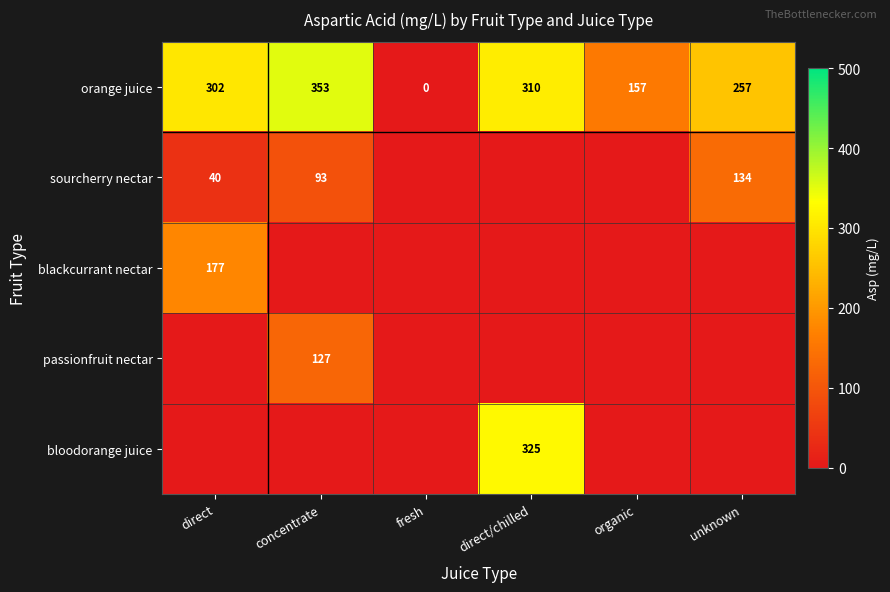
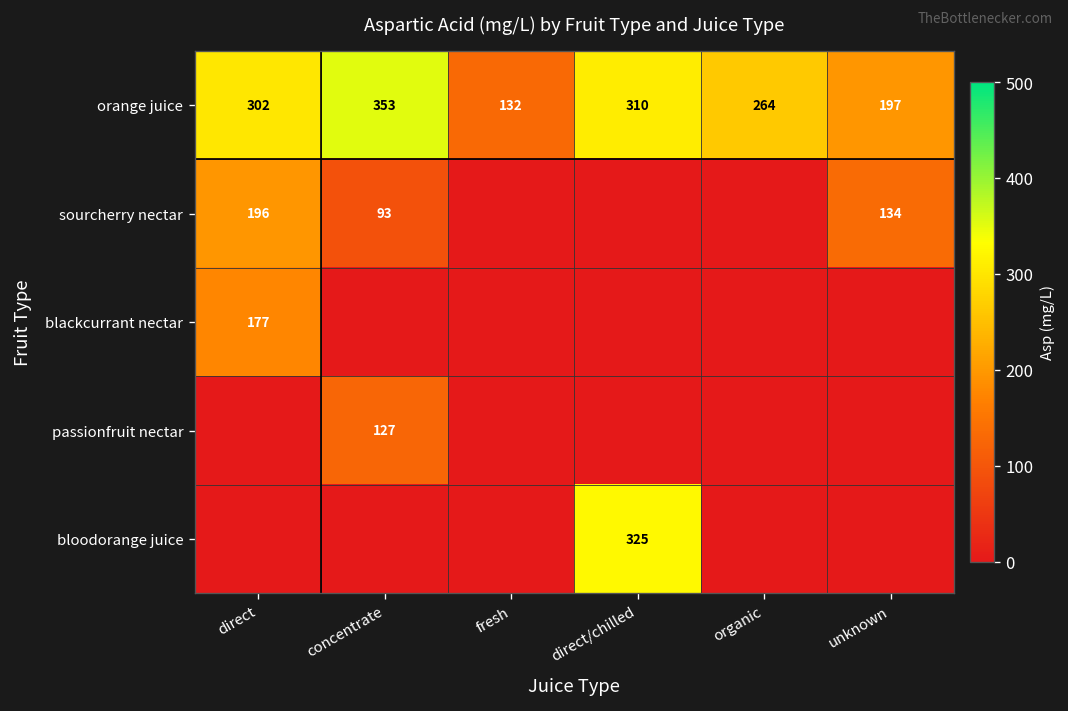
  {
    "orange juice": {
      "direct": 302,
      "concentrate": 353,
-     "fresh": 0,
+     "fresh": 132,
      "direct/chilled": 310,
-     "organic": 157,
-     "unknown": 257
+     "organic": 264,
+     "unknown": 197
    },
    "sourcherry nectar": {
-     "direct": 40,
+     "direct": 196,
      "concentrate": 93,
      "unknown": 134
    },
    "blackcurrant nectar": {
      "direct": 177
    },
    "passionfruit nectar": {
      "concentrate": 127
    },
    "bloodorange juice": {
      "direct/chilled": 325
    }
  }
